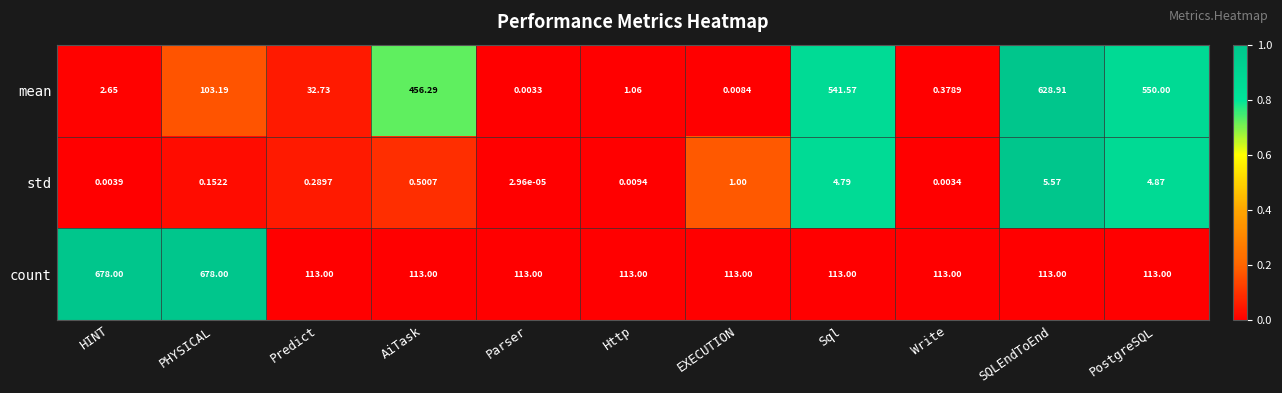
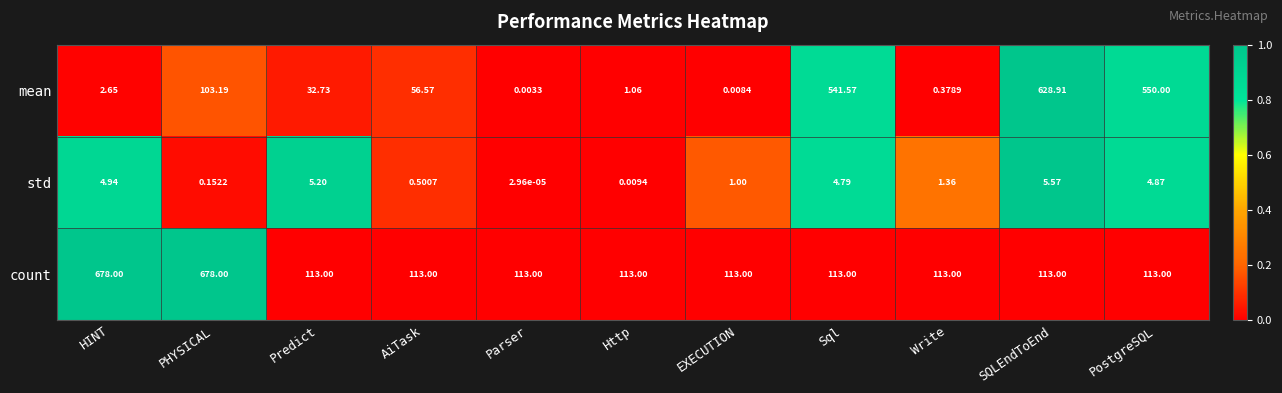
  {
    "mean": {
      "HINT": "2.65",
      "PHYSICAL": "103.19",
      "Predict": "32.73",
-     "AiTask": "456.29",
+     "AiTask": "56.57",
      "Parser": "0.0033",
      "Http": "1.06",
      "EXECUTION": "0.0084",
      "Sql": "541.57",
      "Write": "0.3789",
      "SQLEndToEnd": "628.91",
      "PostgreSQL": "550.00"
    },
    "std": {
-     "HINT": "0.0039",
+     "HINT": "4.94",
      "PHYSICAL": "0.1522",
-     "Predict": "0.2897",
+     "Predict": "5.20",
      "AiTask": "0.5007",
      "Parser": "2.96e-05",
      "Http": "0.0094",
      "EXECUTION": "1.00",
      "Sql": "4.79",
-     "Write": "0.0034",
+     "Write": "1.36",
      "SQLEndToEnd": "5.57",
      "PostgreSQL": "4.87"
    },
    "count": {
      "HINT": "678.00",
      "PHYSICAL": "678.00",
      "Predict": "113.00",
      "AiTask": "113.00",
      "Parser": "113.00",
      "Http": "113.00",
      "EXECUTION": "113.00",
      "Sql": "113.00",
      "Write": "113.00",
      "SQLEndToEnd": "113.00",
      "PostgreSQL": "113.00"
    }
  }
